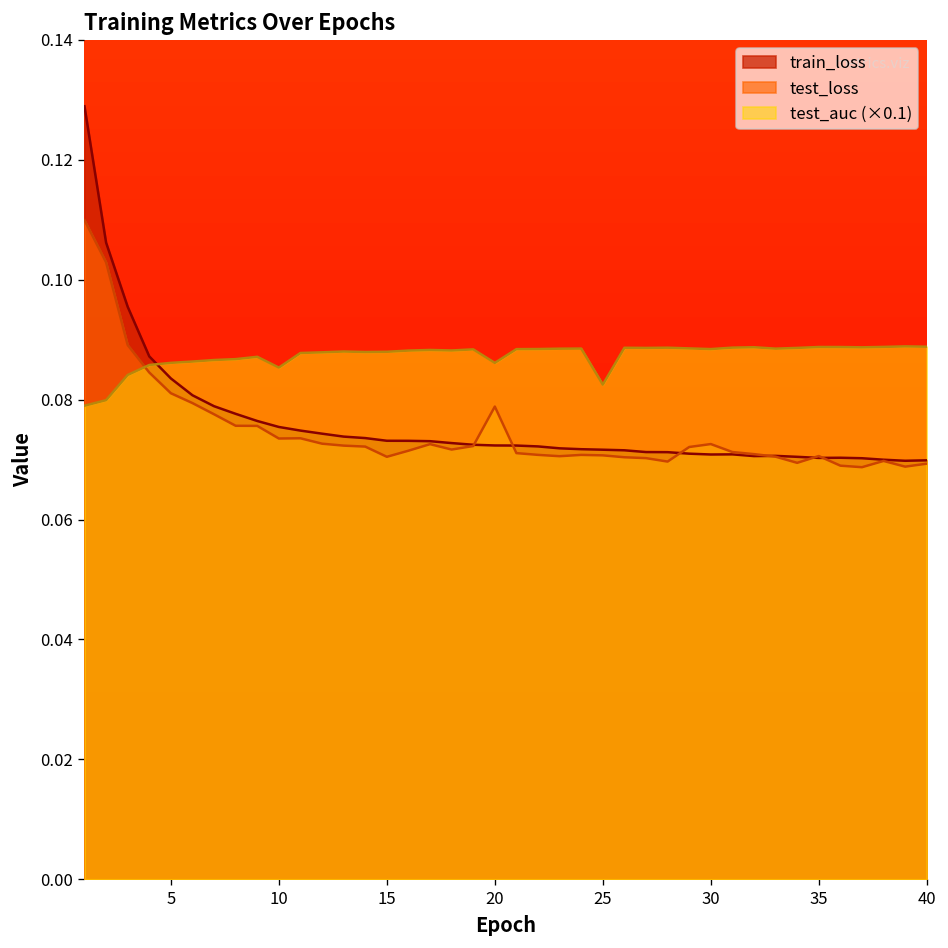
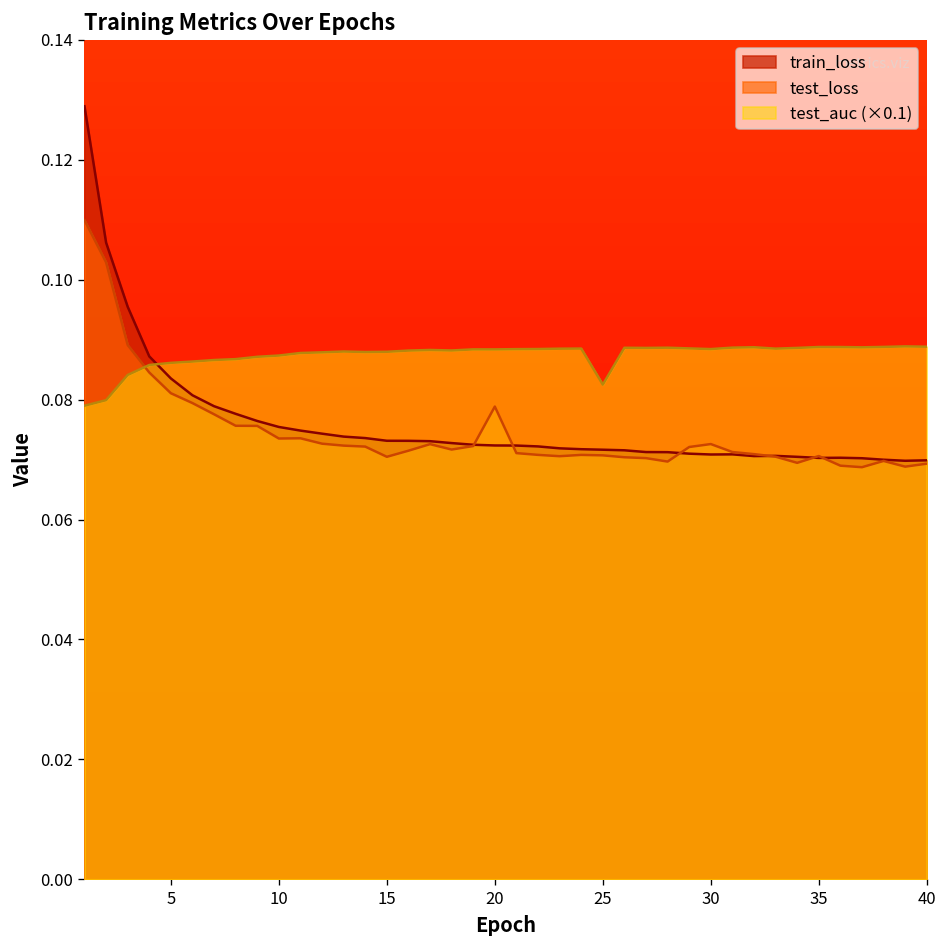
  {
    "train_loss": {
      "5": 0.084,
      "10": 0.075,
      "15": 0.073,
      "20": 0.072,
      "25": 0.072,
      "30": 0.071,
      "40": 0.070
    },
    "test_loss": {
      "5": 0.081,
      "10": 0.074,
      "15": 0.070,
      "20": 0.079,
      "25": 0.071,
      "30": 0.073,
      "40": 0.069
    },
    "test_auc (×0.1)": {
      "5": 0.086,
-     "10": 0.085,
+     "10": 0.087,
      "15": 0.088,
-     "20": 0.086,
+     "20": 0.088,
      "25": 0.083,
      "30": 0.088,
      "35": 0.089,
      "40": 0.089
    }
  }
